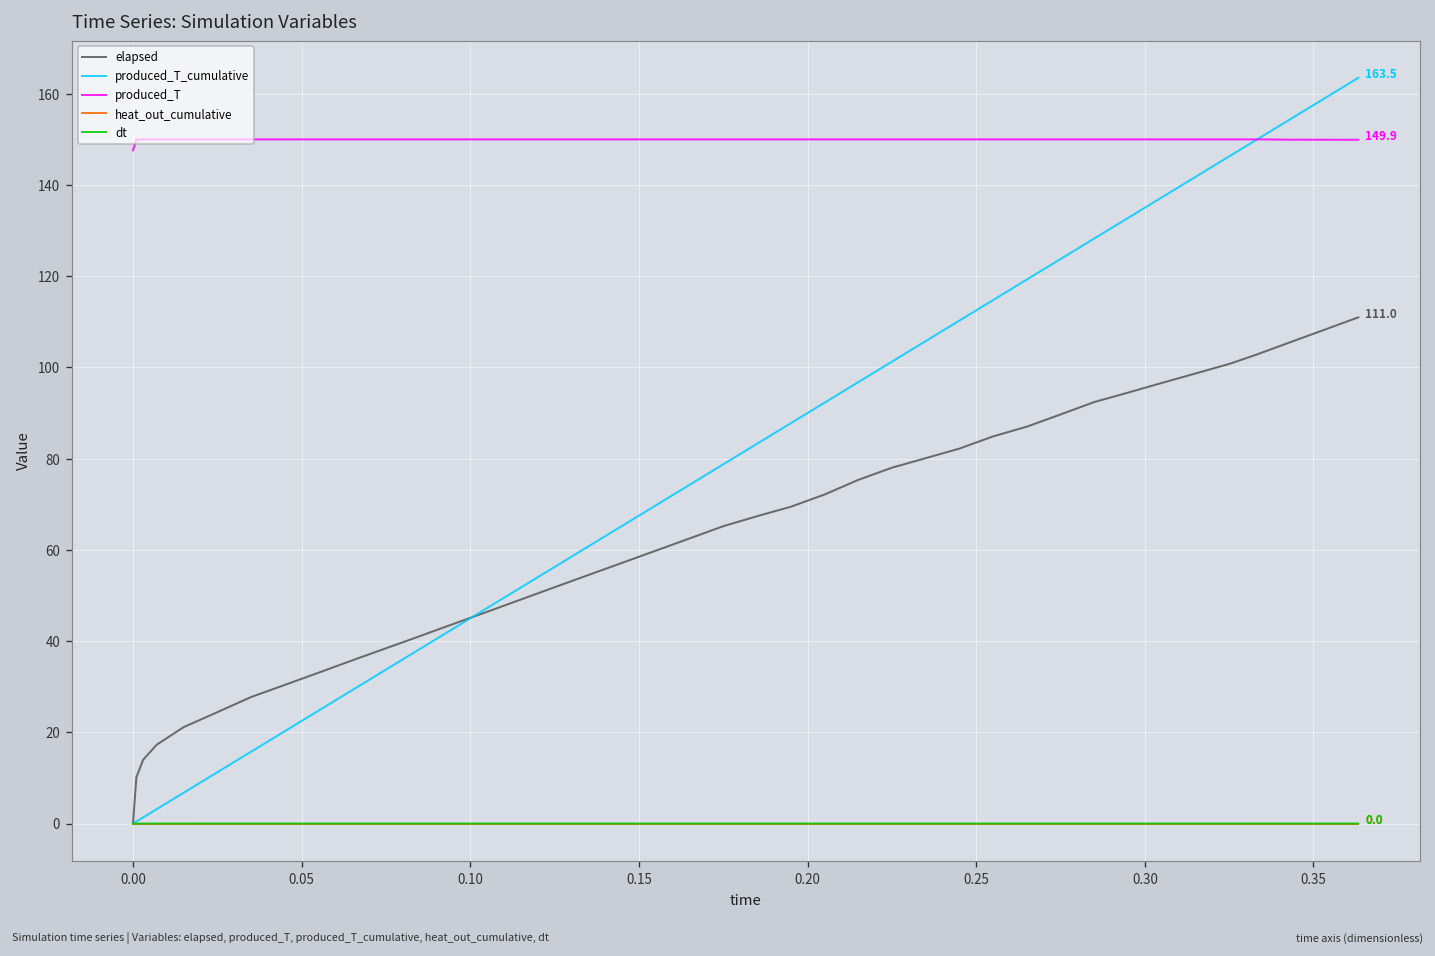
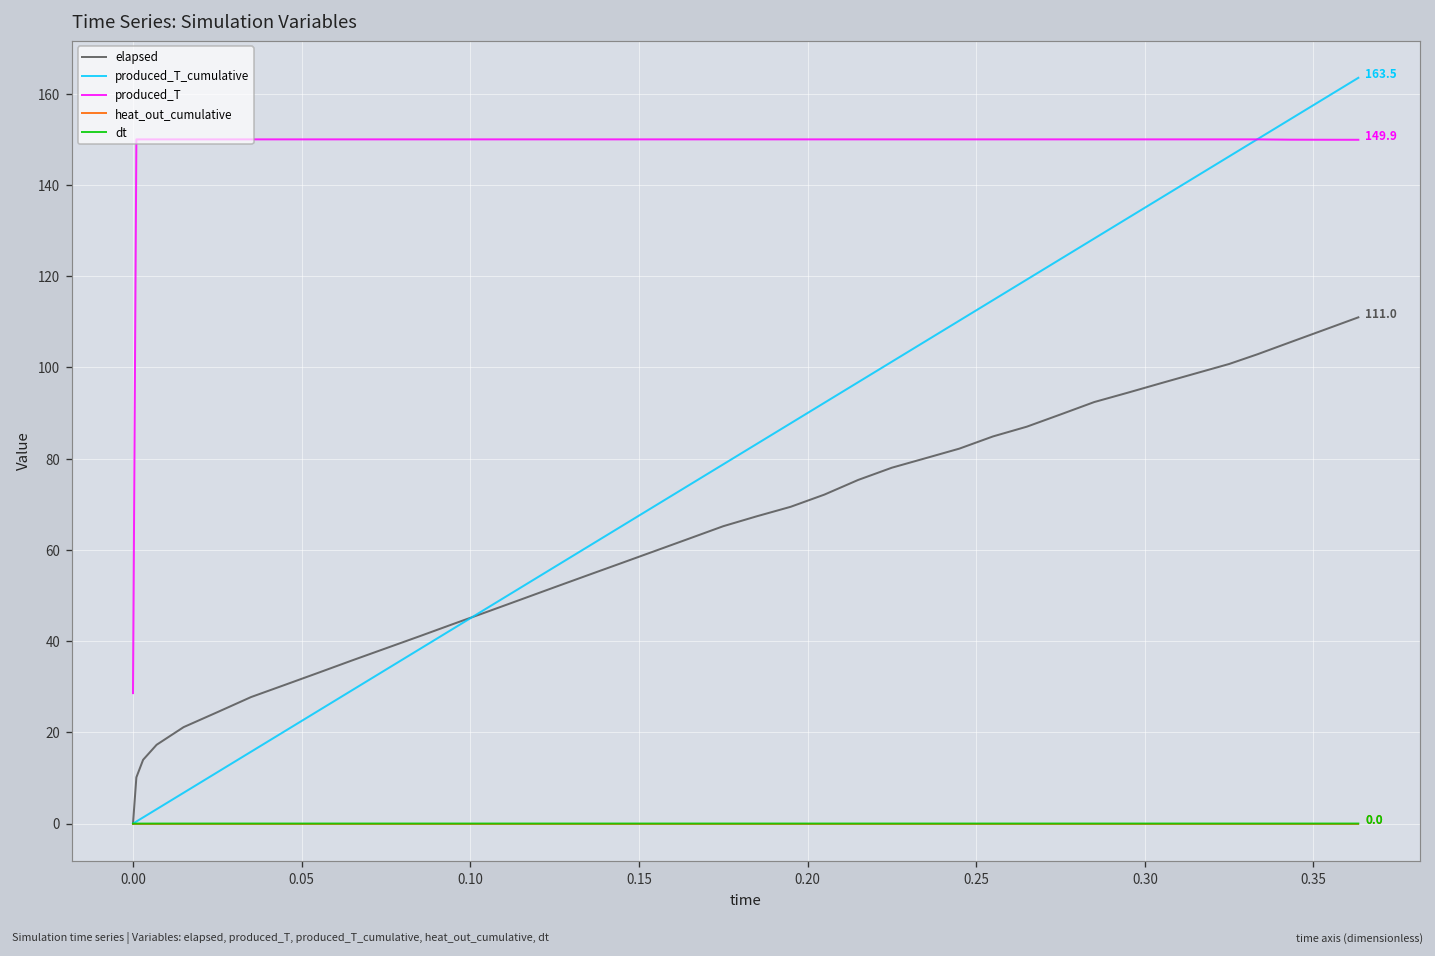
  {
    "produced_T": {
-     "0.00": 148
+     "0.00": 29
    }
  }
